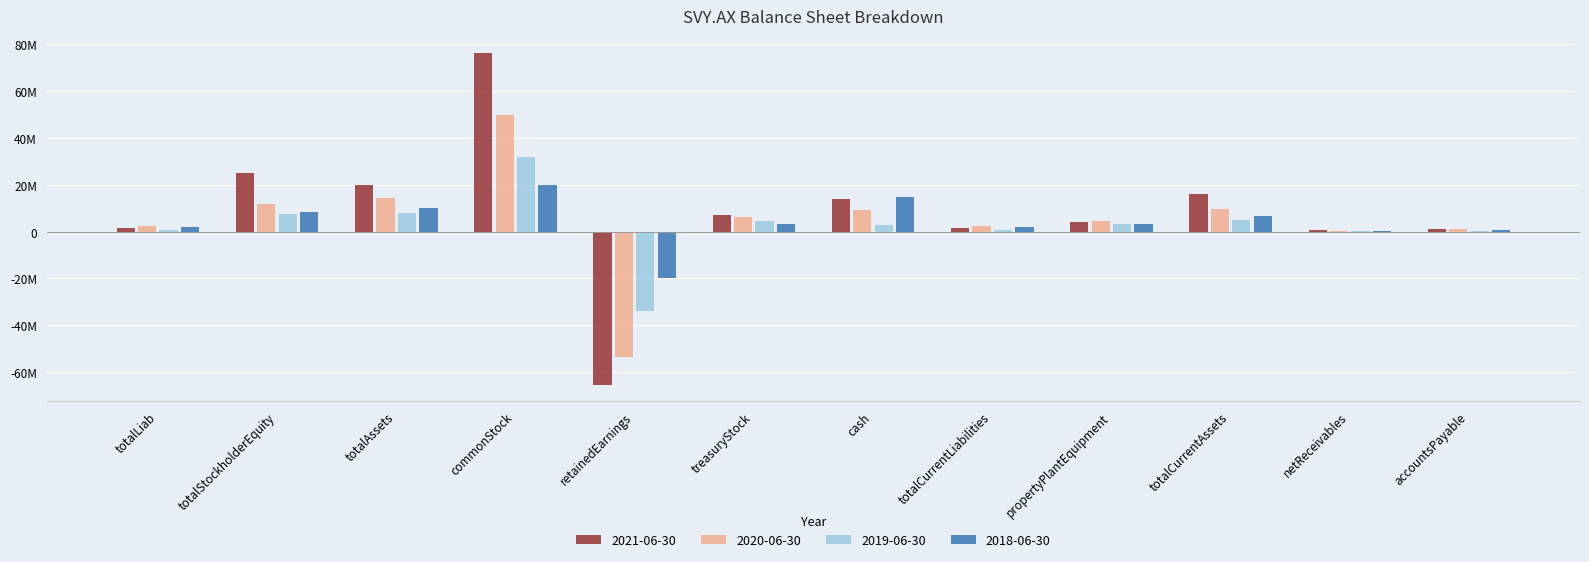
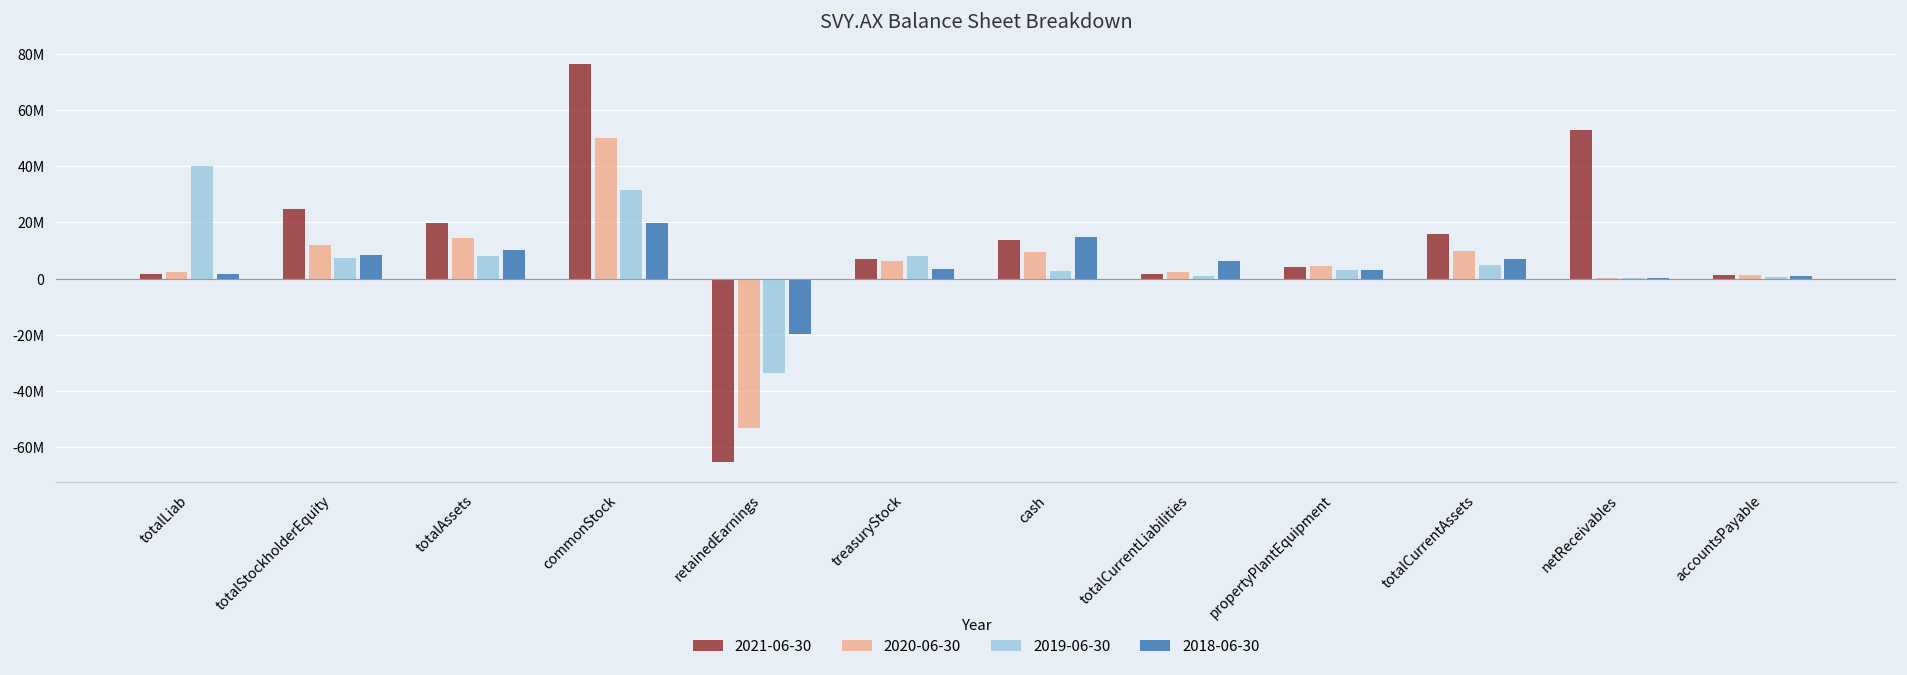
  {
    "2021-06-30": {
      "totalLiab": 2000000,
      "totalStockholderEquity": 25000000,
      "totalAssets": 20000000,
      "commonStock": 77000000,
      "retainedEarnings": -65000000,
      "treasuryStock": 7000000,
      "cash": 14000000,
      "totalCurrentLiabilities": 2000000,
      "propertyPlantEquipment": 4000000,
      "totalCurrentAssets": 16000000,
-     "netReceivables": 1000000,
+     "netReceivables": 53000000,
      "accountsPayable": 1000000
    },
    "2020-06-30": {
      "totalLiab": 3000000,
      "totalStockholderEquity": 12000000,
      "totalAssets": 15000000,
      "commonStock": 50000000,
      "retainedEarnings": -53000000,
      "treasuryStock": 6000000,
      "cash": 9000000,
      "totalCurrentLiabilities": 2000000,
      "propertyPlantEquipment": 4000000,
      "totalCurrentAssets": 10000000,
      "accountsPayable": 1000000
    },
    "2019-06-30": {
-     "totalLiab": 1000000,
+     "totalLiab": 40000000,
      "totalStockholderEquity": 7000000,
      "totalAssets": 8000000,
      "commonStock": 32000000,
      "retainedEarnings": -34000000,
-     "treasuryStock": 4000000,
+     "treasuryStock": 8000000,
      "cash": 3000000,
      "propertyPlantEquipment": 3000000,
      "totalCurrentAssets": 5000000
    },
    "2018-06-30": {
      "totalLiab": 2000000,
      "totalStockholderEquity": 8000000,
      "totalAssets": 10000000,
      "commonStock": 20000000,
      "retainedEarnings": -20000000,
      "treasuryStock": 3000000,
      "cash": 15000000,
-     "totalCurrentLiabilities": 2000000,
+     "totalCurrentLiabilities": 6000000,
      "propertyPlantEquipment": 3000000,
      "totalCurrentAssets": 7000000
    }
  }
